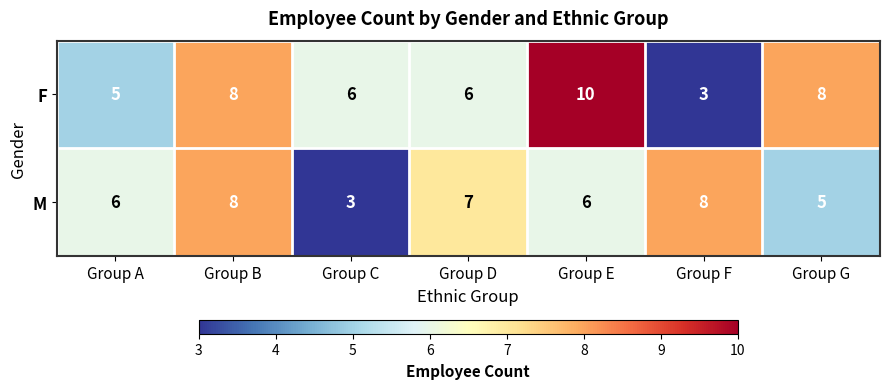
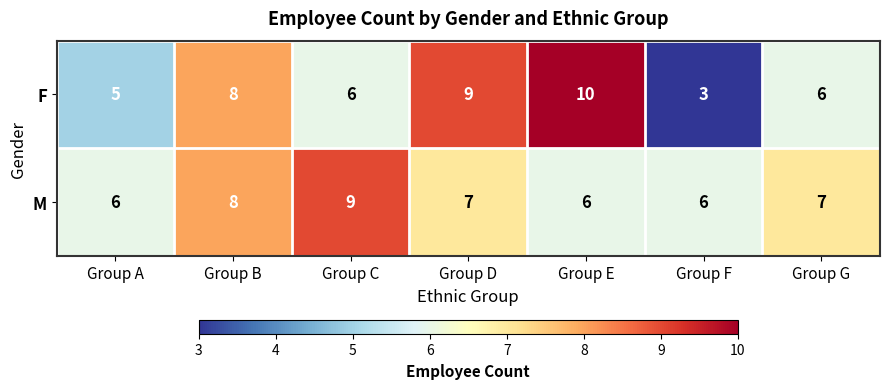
  {
    "F": {
      "Group A": 5,
      "Group B": 8,
      "Group C": 6,
-     "Group D": 6,
+     "Group D": 9,
      "Group E": 10,
      "Group F": 3,
-     "Group G": 8
+     "Group G": 6
    },
    "M": {
      "Group A": 6,
      "Group B": 8,
-     "Group C": 3,
+     "Group C": 9,
      "Group D": 7,
      "Group E": 6,
-     "Group F": 8,
-     "Group G": 5
+     "Group F": 6,
+     "Group G": 7
    }
  }
